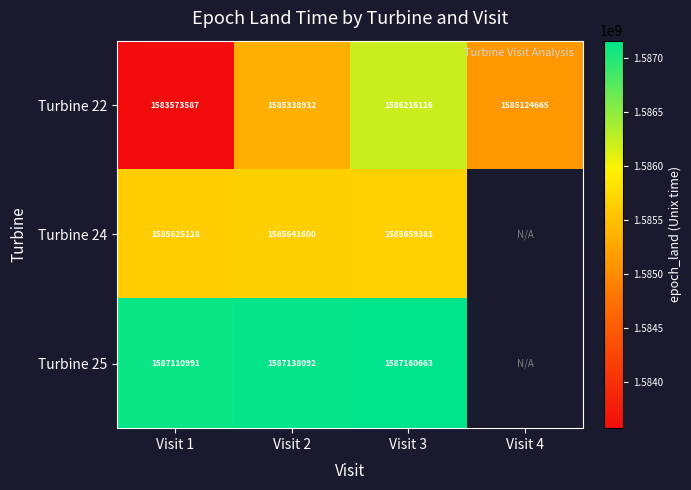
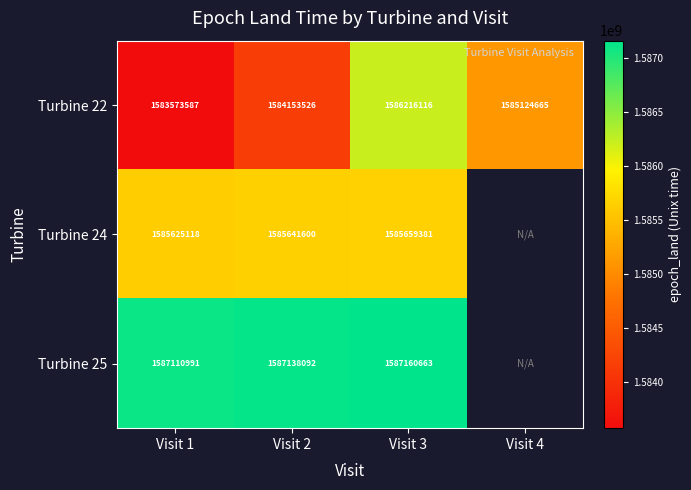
  {
    "Turbine 22": {
      "Visit 1": 1583573587,
-     "Visit 2": 1585338932,
+     "Visit 2": 1584153526,
      "Visit 3": 1586216116
    },
    "Turbine 24": {
      "Visit 1": 1585625118,
      "Visit 2": 1585641600,
      "Visit 3": 1585659381
    },
    "Turbine 25": {
      "Visit 1": 1587110991,
      "Visit 2": 1587138092,
      "Visit 3": 1587160663
    }
  }
